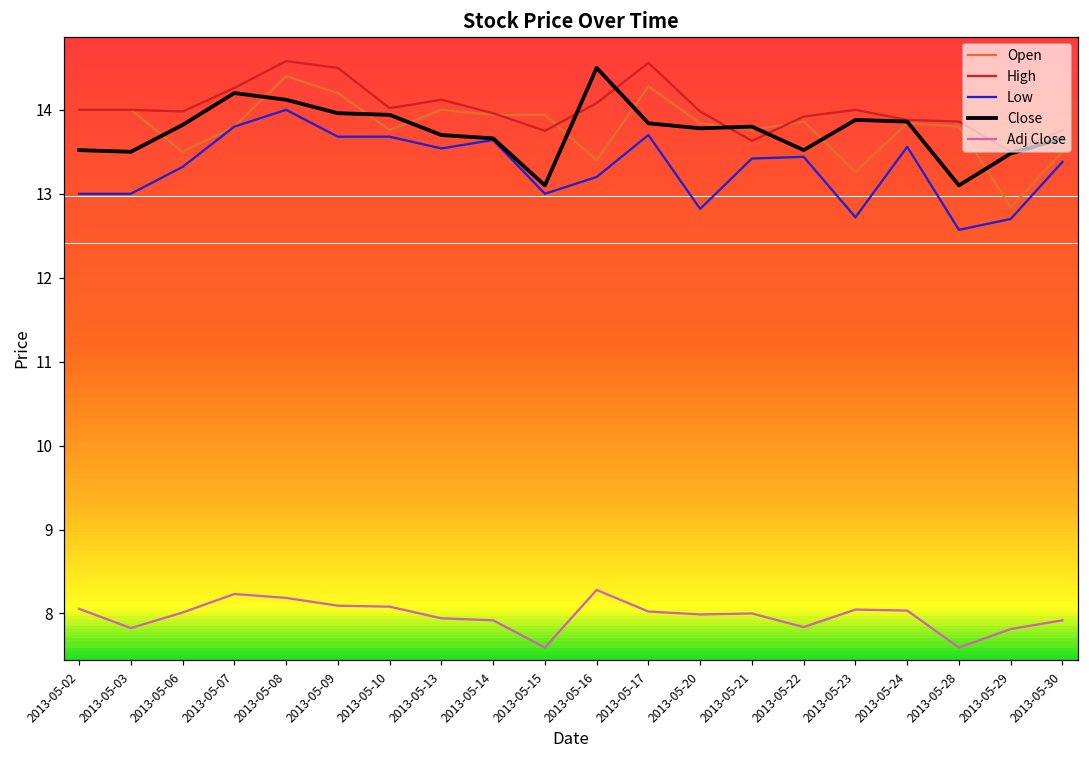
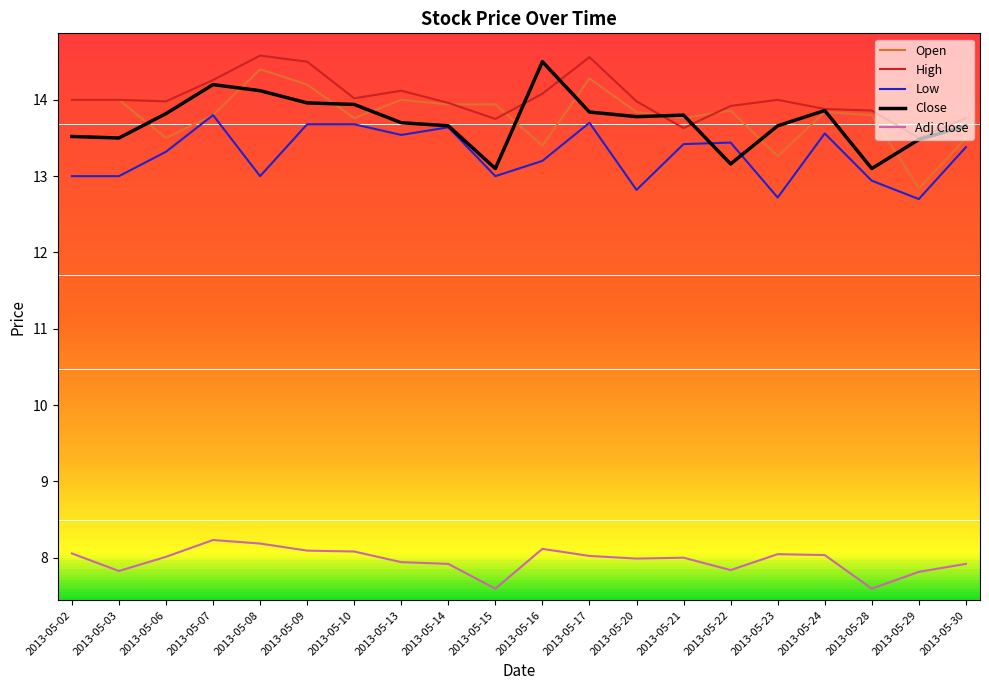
  {
    "Open": {
      "2013-05-06": 13.5,
      "2013-05-08": 14.4,
      "2013-05-09": 14.2,
      "2013-05-10": 13.8,
      "2013-05-13": 14.0,
      "2013-05-15": 13.9,
      "2013-05-16": 13.4,
      "2013-05-17": 14.3,
      "2013-05-20": 13.8,
      "2013-05-21": 13.8,
      "2013-05-22": 13.9,
      "2013-05-23": 13.3,
      "2013-05-28": 13.8,
      "2013-05-29": 12.8
    },
    "High": {
      "2013-05-06": 14.0,
      "2013-05-07": 14.3,
      "2013-05-08": 14.6,
      "2013-05-09": 14.5,
      "2013-05-10": 14.0,
      "2013-05-13": 14.1,
      "2013-05-15": 13.8,
      "2013-05-16": 14.1,
      "2013-05-17": 14.6,
      "2013-05-20": 14.0,
      "2013-05-21": 13.6,
      "2013-05-22": 13.9,
      "2013-05-23": 14.0,
      "2013-05-28": 13.9
    },
    "Low": {
      "2013-05-02": 13.0,
      "2013-05-03": 13.0,
      "2013-05-06": 13.3,
-     "2013-05-08": 14,
+     "2013-05-08": 13,
      "2013-05-09": 13.7,
      "2013-05-10": 13.7,
      "2013-05-13": 13.5,
      "2013-05-15": 13.0,
      "2013-05-16": 13.2,
      "2013-05-17": 13.7,
      "2013-05-20": 12.8,
      "2013-05-21": 13.4,
      "2013-05-22": 13.4,
      "2013-05-23": 12.7,
      "2013-05-24": 13.6,
-     "2013-05-28": 12.6,
+     "2013-05-28": 12.9,
      "2013-05-29": 12.7,
      "2013-05-30": 13.4
    },
    "Close": {
      "2013-05-02": 13.5,
      "2013-05-03": 13.5,
      "2013-05-06": 13.8,
      "2013-05-07": 14.2,
      "2013-05-08": 14.1,
      "2013-05-09": 14.0,
      "2013-05-10": 13.9,
      "2013-05-13": 13.7,
      "2013-05-15": 13.1,
      "2013-05-16": 14.5,
      "2013-05-17": 13.8,
      "2013-05-20": 13.8,
      "2013-05-21": 13.8,
-     "2013-05-22": 13.5,
-     "2013-05-23": 13.9,
+     "2013-05-22": 13.2,
+     "2013-05-23": 13.7,
      "2013-05-28": 13.1
    },
    "Adj Close": {
      "2013-05-02": 8.1,
      "2013-05-03": 7.8,
      "2013-05-06": 8.0,
      "2013-05-07": 8.2,
      "2013-05-08": 8.2,
      "2013-05-09": 8.1,
      "2013-05-10": 8.1,
      "2013-05-13": 7.9,
      "2013-05-14": 7.9,
      "2013-05-15": 7.6,
-     "2013-05-16": 8.3,
+     "2013-05-16": 8.1,
      "2013-05-17": 8.0,
      "2013-05-20": 8.0,
      "2013-05-21": 8.0,
      "2013-05-22": 7.8,
      "2013-05-23": 8.0,
      "2013-05-24": 8.0,
      "2013-05-28": 7.6,
      "2013-05-29": 7.8,
      "2013-05-30": 7.9
    }
  }
